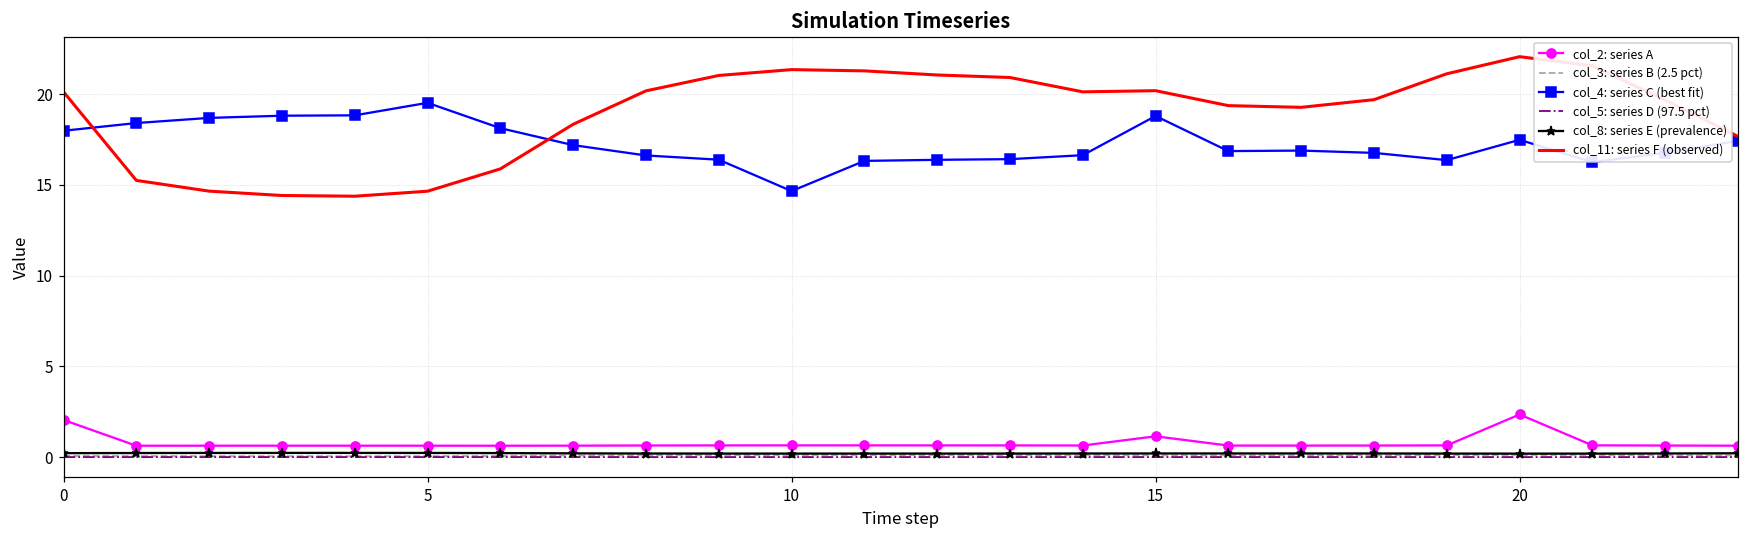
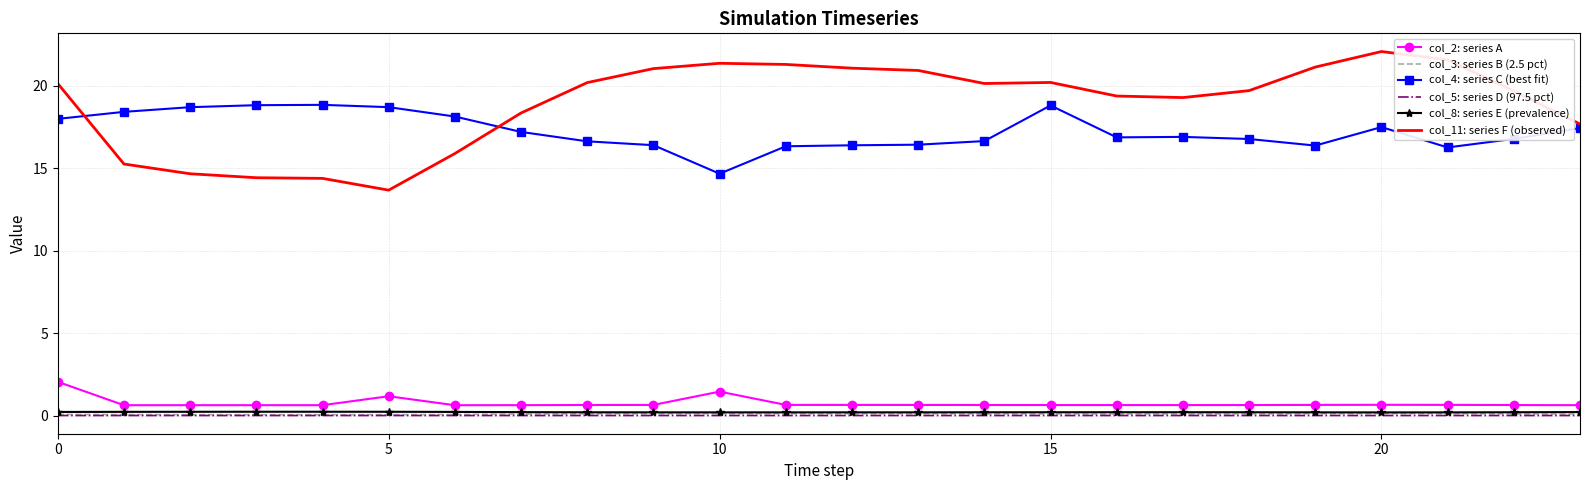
  {
    "col_2: series A": {
      "0": 2.0,
-     "5": 0.6,
-     "10": 0.6,
-     "15": 1.1,
-     "20": 2.4
+     "5": 1.2,
+     "10": 1.5,
+     "15": 0.6,
+     "20": 0.7
    },
    "col_4: series C (best fit)": {
      "0": 18.0,
-     "5": 19.5,
+     "5": 18.7,
      "10": 14.7,
      "15": 18.8,
      "20": 17.5
    },
    "col_8: series E (prevalence)": {
      "0": 0.2,
      "5": 0.2
    },
    "col_11: series F (observed)": {
      "0": 20.1,
-     "5": 14.7,
+     "5": 13.7,
      "10": 21.4,
      "15": 20.2,
      "20": 22.1
    }
  }
